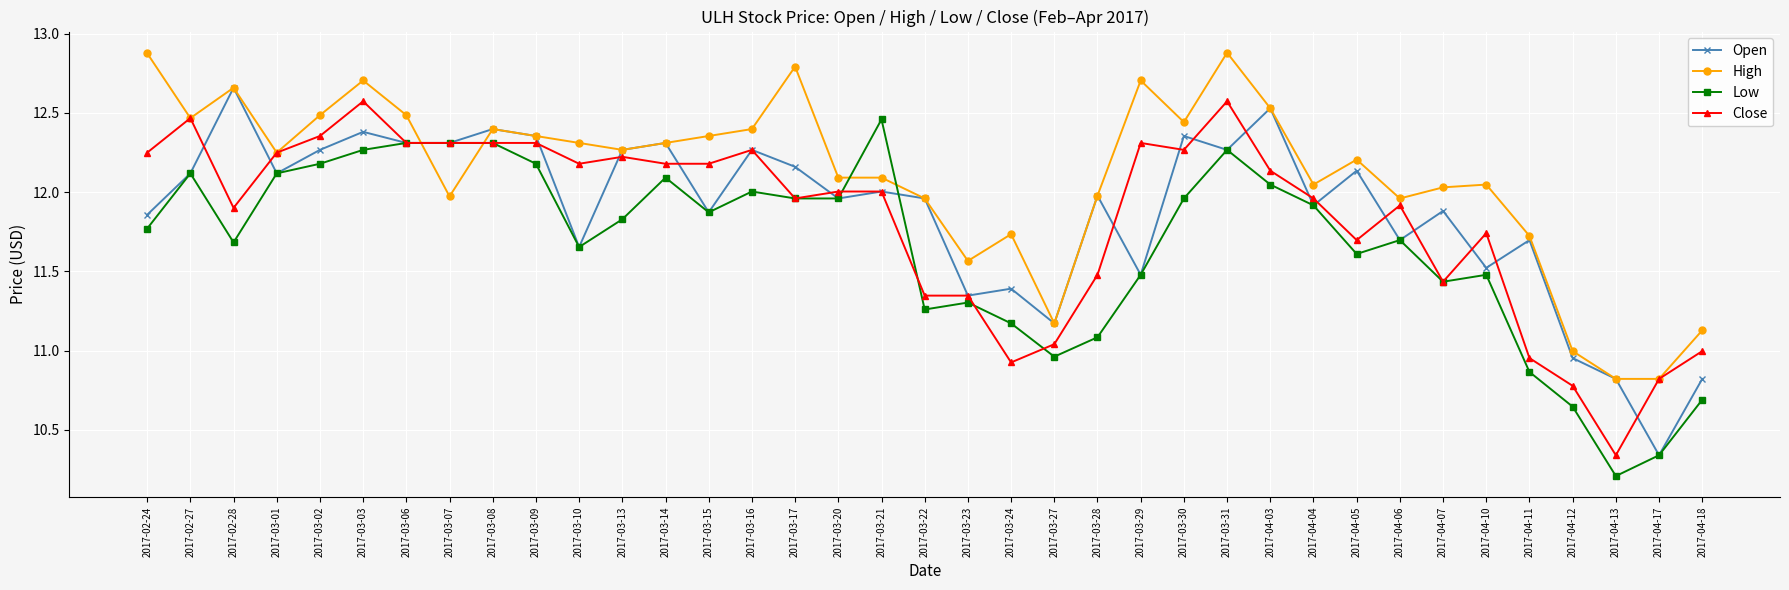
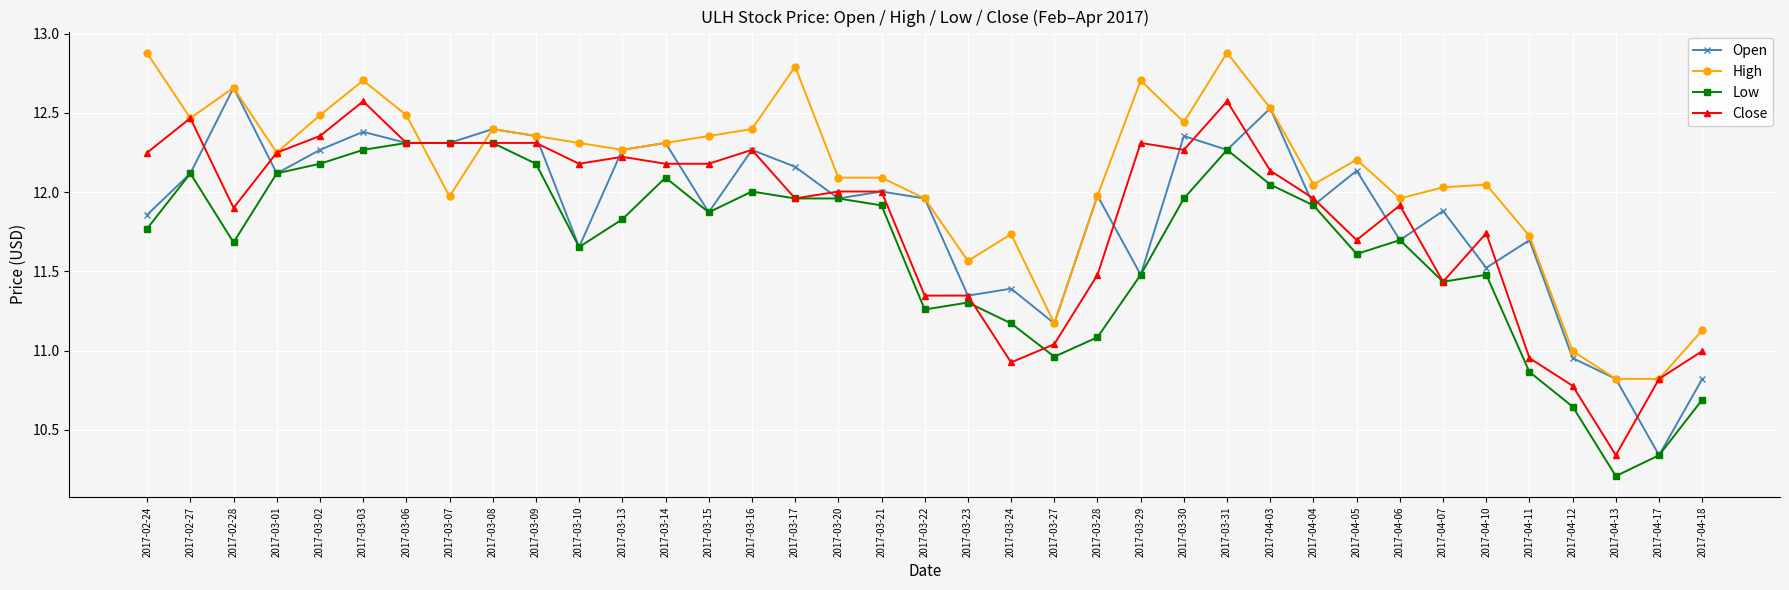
  {
    "Open": {
      "2017-02-24": 11.86,
      "2017-03-02": 12.27,
      "2017-03-03": 12.38,
      "2017-03-17": 12.16,
      "2017-03-24": 11.39,
      "2017-03-30": 12.35,
      "2017-04-05": 12.14,
      "2017-04-07": 11.88,
      "2017-04-10": 11.52,
      "2017-04-11": 11.70,
      "2017-04-12": 10.95,
      "2017-04-18": 10.82
    },
    "High": {
      "2017-02-24": 12.88,
      "2017-03-02": 12.49,
      "2017-03-03": 12.70,
      "2017-03-06": 12.49,
      "2017-03-07": 11.97,
      "2017-03-10": 12.31,
      "2017-03-15": 12.35,
      "2017-03-16": 12.40,
      "2017-03-17": 12.79,
      "2017-03-20": 12.09,
      "2017-03-21": 12.09,
      "2017-03-23": 11.57,
      "2017-03-24": 11.73,
      "2017-03-29": 12.70,
      "2017-03-30": 12.44,
      "2017-03-31": 12.88,
      "2017-04-04": 12.05,
      "2017-04-05": 12.21,
      "2017-04-06": 11.96,
      "2017-04-07": 12.03,
      "2017-04-10": 12.05,
      "2017-04-11": 11.72,
      "2017-04-12": 11.00,
      "2017-04-18": 11.13
    },
    "Low": {
      "2017-02-24": 11.77,
      "2017-02-28": 11.68,
      "2017-03-02": 12.18,
      "2017-03-03": 12.27,
      "2017-03-09": 12.18,
      "2017-03-13": 11.83,
      "2017-03-14": 12.09,
      "2017-03-16": 12.00,
-     "2017-03-21": 12.46,
+     "2017-03-21": 11.92,
      "2017-03-22": 11.26,
      "2017-03-23": 11.30,
      "2017-03-24": 11.17,
      "2017-03-27": 10.96,
      "2017-03-28": 11.08,
      "2017-03-30": 11.96,
      "2017-04-03": 12.05,
      "2017-04-05": 11.61,
      "2017-04-10": 11.48,
      "2017-04-11": 10.86,
      "2017-04-12": 10.65,
      "2017-04-13": 10.21,
      "2017-04-18": 10.69
    },
    "Close": {
      "2017-02-24": 12.25,
      "2017-02-28": 11.90,
      "2017-03-02": 12.35,
      "2017-03-03": 12.57,
      "2017-03-09": 12.31,
      "2017-03-10": 12.18,
      "2017-03-13": 12.22,
      "2017-03-14": 12.18,
      "2017-03-15": 12.18,
      "2017-03-20": 12.00,
      "2017-03-22": 11.35,
      "2017-03-24": 10.92,
      "2017-03-27": 11.04,
      "2017-03-28": 11.48,
      "2017-03-29": 12.31,
      "2017-03-30": 12.27,
      "2017-03-31": 12.57,
      "2017-04-03": 12.14,
      "2017-04-04": 11.96,
      "2017-04-05": 11.70,
      "2017-04-06": 11.92,
      "2017-04-10": 11.74,
      "2017-04-11": 10.95,
      "2017-04-12": 10.78,
      "2017-04-13": 10.34,
      "2017-04-18": 11.00
    }
  }
